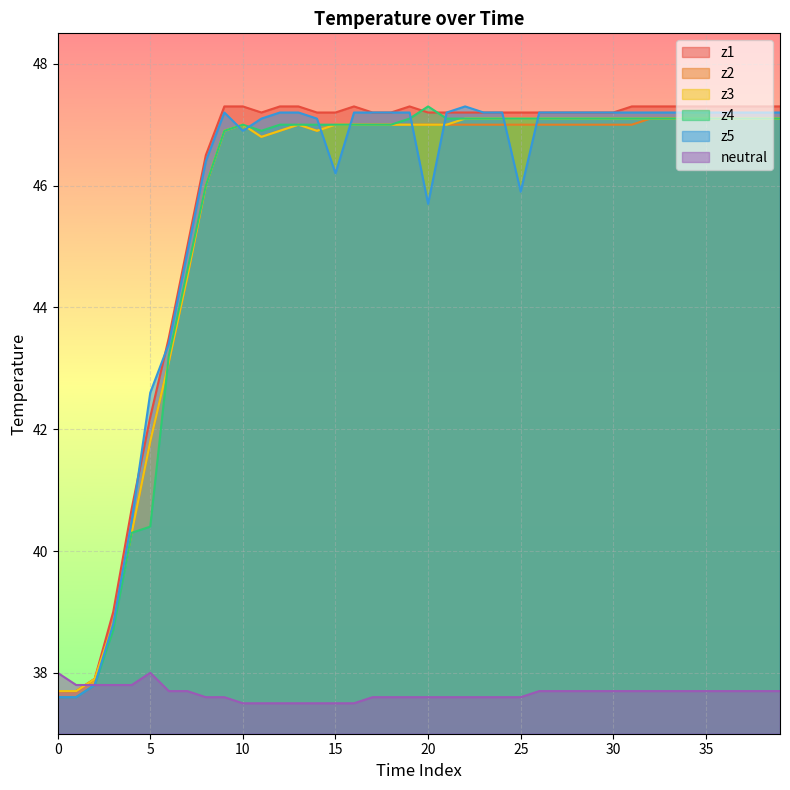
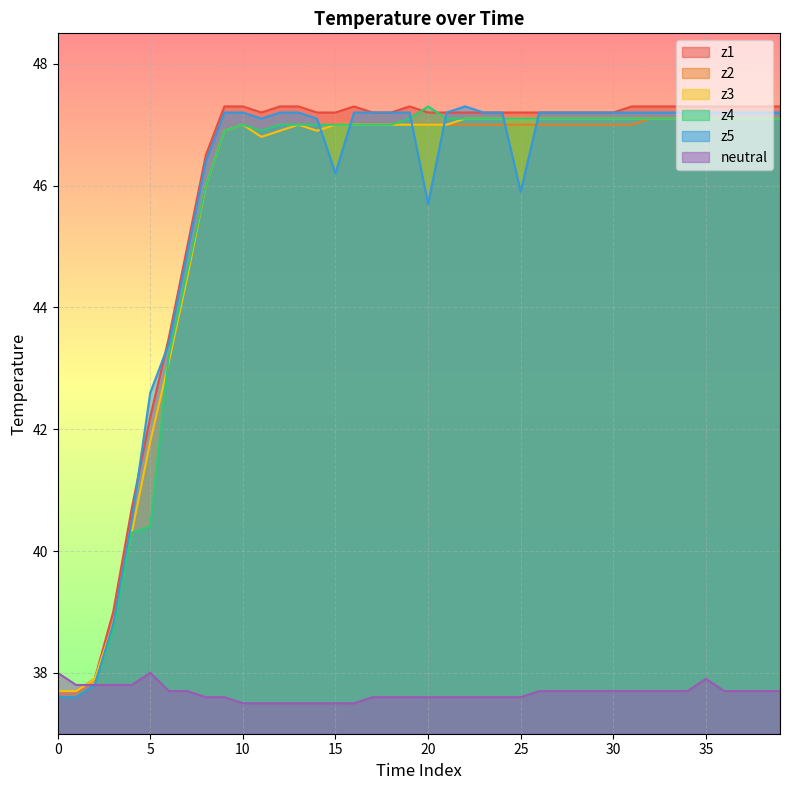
  {
    "z4": {
      "5": 40.4,
      "20": 47.3
    },
    "z5": {
      "5": 42.6,
-     "10": 46.9,
+     "10": 47.2,
      "15": 46.2,
      "20": 45.7,
      "25": 45.9
    },
    "neutral": {
      "0": 38.0,
      "5": 38.0,
      "10": 37.5,
      "15": 37.5,
      "20": 37.6,
      "25": 37.6,
      "30": 37.7,
-     "35": 37.7
+     "35": 37.9
    }
  }
